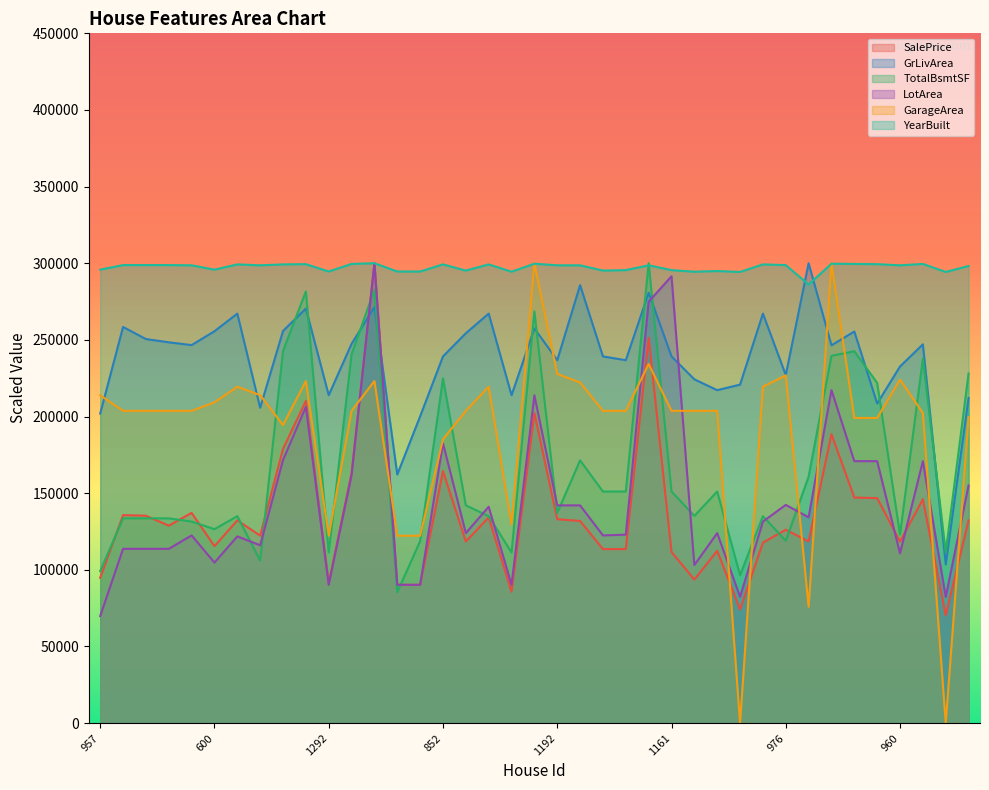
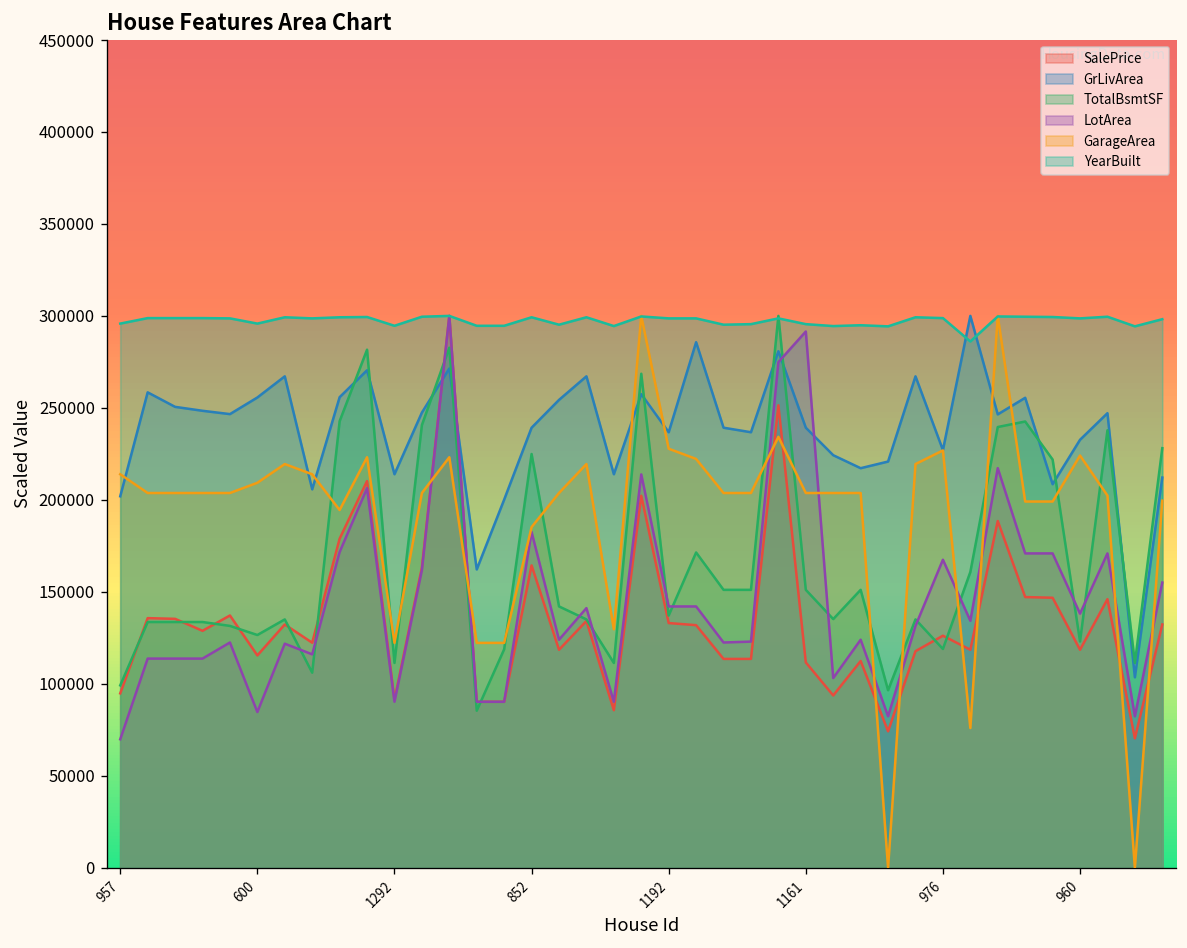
  {
    "LotArea": {
      "957": 70000,
-     "600": 105000,
+     "600": 85000,
      "852": 183000,
      "1192": 142000,
      "1161": 292000,
-     "976": 142000,
-     "960": 111000
+     "976": 167000,
+     "960": 138000
    }
  }
